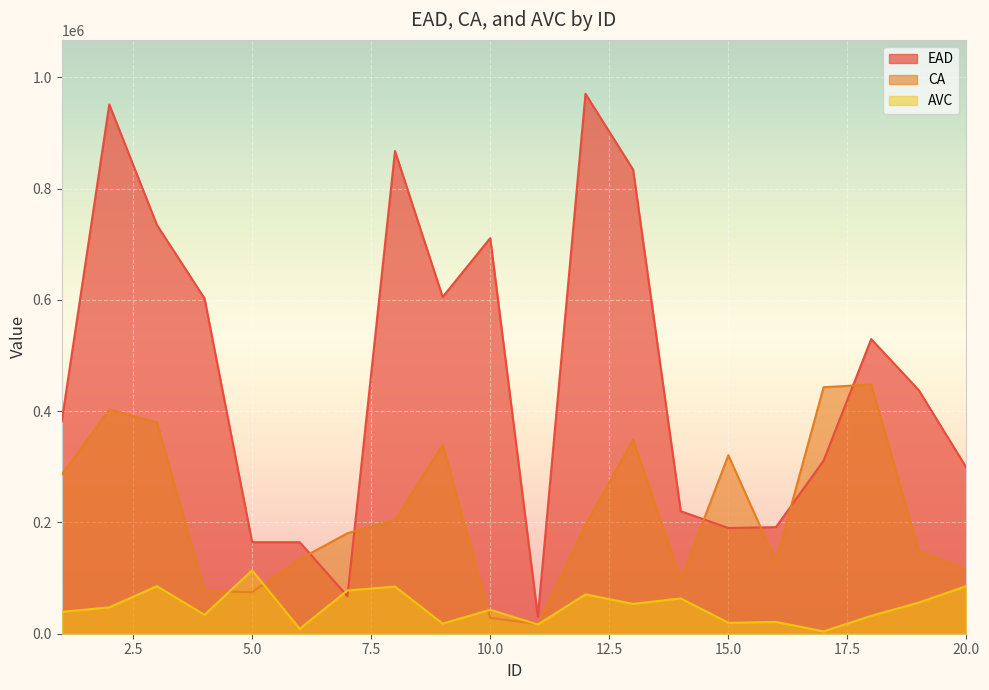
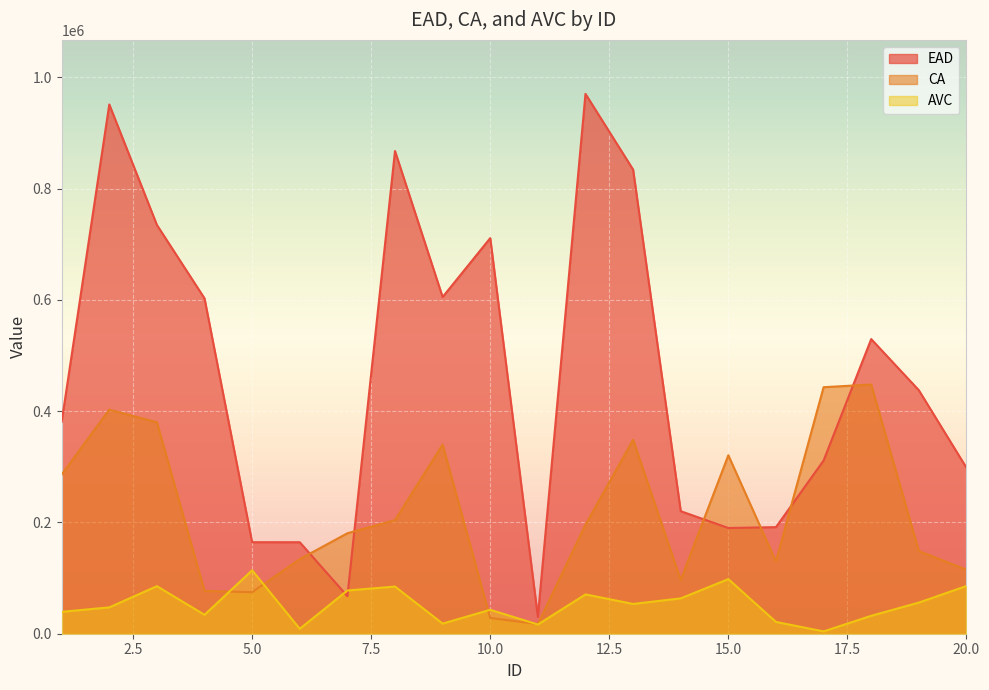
  {
    "AVC": {
      "5.0": 110000,
      "10.0": 40000,
-     "15.0": 20000,
+     "15.0": 100000,
      "20.0": 90000
    }
  }
